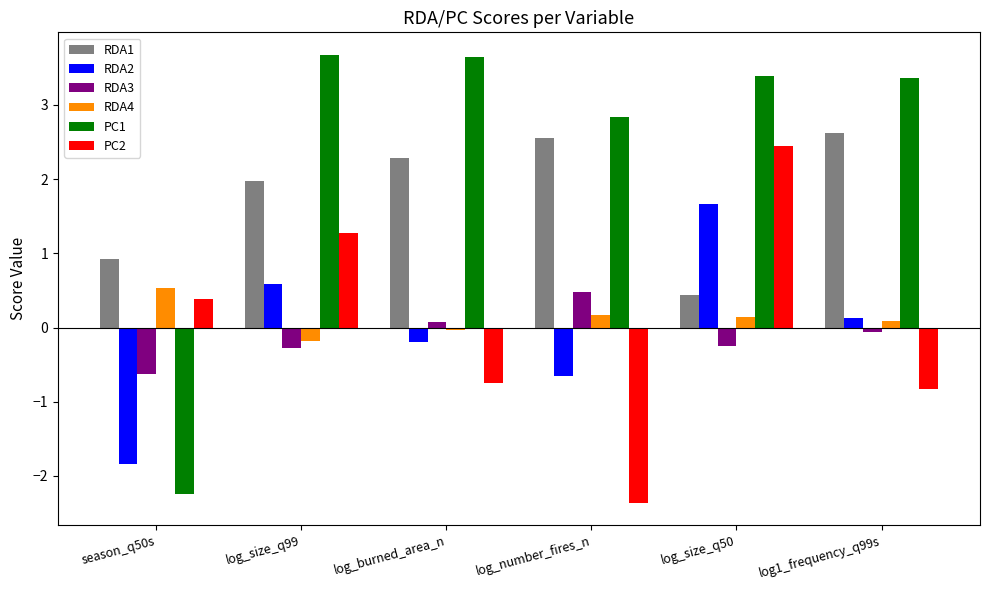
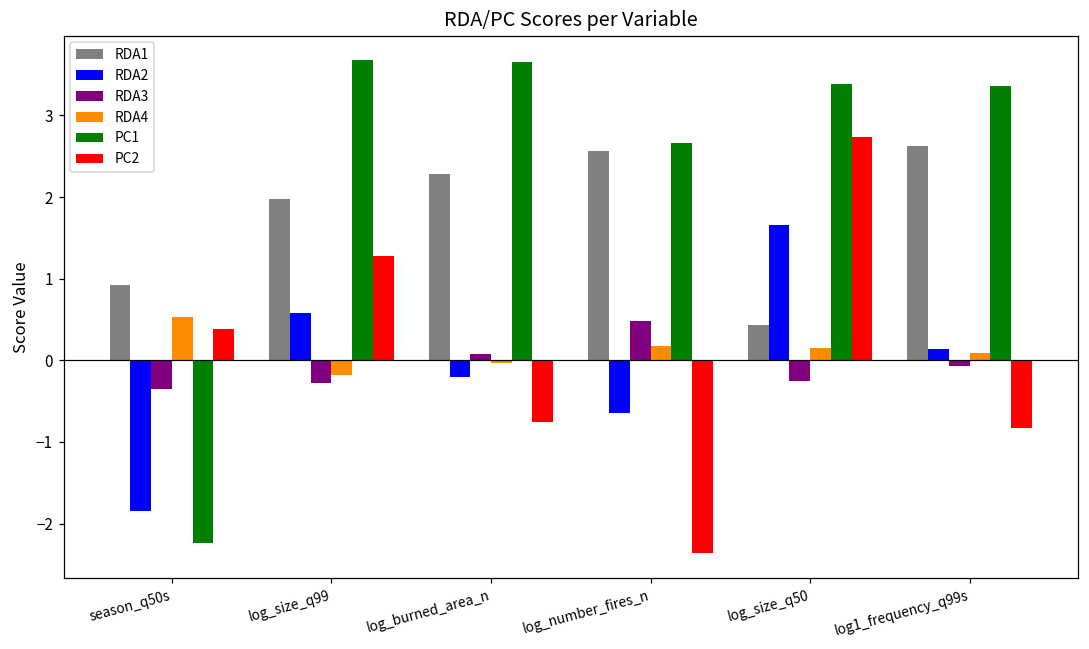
  {
    "RDA1": {
      "season_q50s": 0.9,
      "log_size_q99": 2.0,
      "log_burned_area_n": 2.3,
      "log_number_fires_n": 2.6,
      "log_size_q50": 0.4,
      "log1_frequency_q99s": 2.6
    },
    "RDA2": {
      "season_q50s": -1.8,
      "log_size_q99": 0.6,
      "log_burned_area_n": -0.2,
      "log_number_fires_n": -0.7,
      "log_size_q50": 1.7,
      "log1_frequency_q99s": 0.1
    },
    "RDA3": {
-     "season_q50s": -0.6,
+     "season_q50s": -0.4,
      "log_size_q99": -0.3,
      "log_burned_area_n": 0.1,
      "log_number_fires_n": 0.5,
      "log_size_q50": -0.2,
      "log1_frequency_q99s": -0.1
    },
    "RDA4": {
      "season_q50s": 0.5,
      "log_size_q99": -0.2,
      "log_burned_area_n": 0.0,
      "log_number_fires_n": 0.2,
      "log_size_q50": 0.1,
      "log1_frequency_q99s": 0.1
    },
    "PC1": {
      "season_q50s": -2.2,
      "log_size_q99": 3.7,
      "log_burned_area_n": 3.7,
-     "log_number_fires_n": 2.8,
+     "log_number_fires_n": 2.7,
      "log_size_q50": 3.4,
      "log1_frequency_q99s": 3.4
    },
    "PC2": {
      "season_q50s": 0.4,
      "log_size_q99": 1.3,
      "log_burned_area_n": -0.8,
      "log_number_fires_n": -2.4,
-     "log_size_q50": 2.4,
+     "log_size_q50": 2.7,
      "log1_frequency_q99s": -0.8
    }
  }
